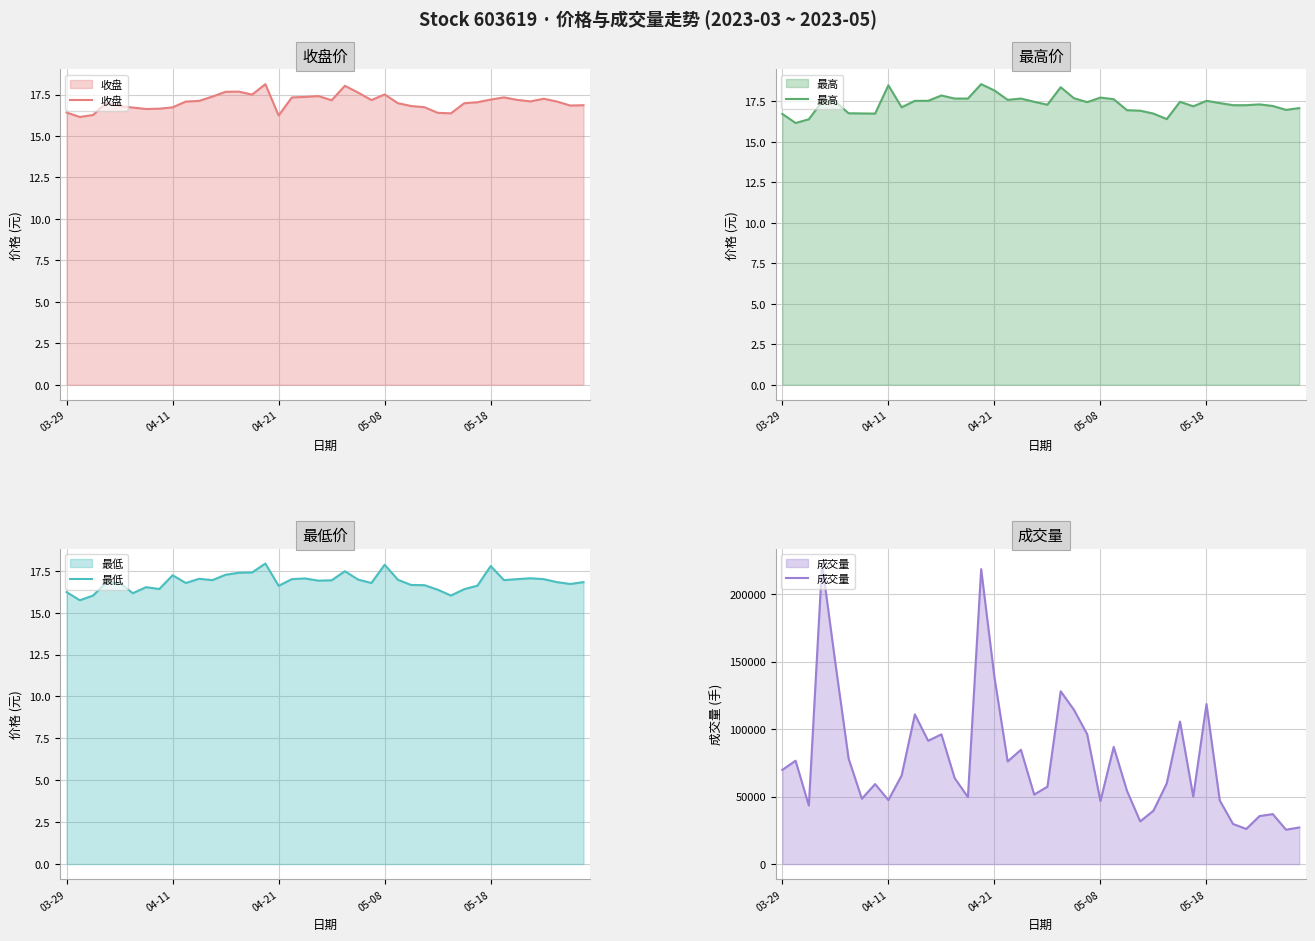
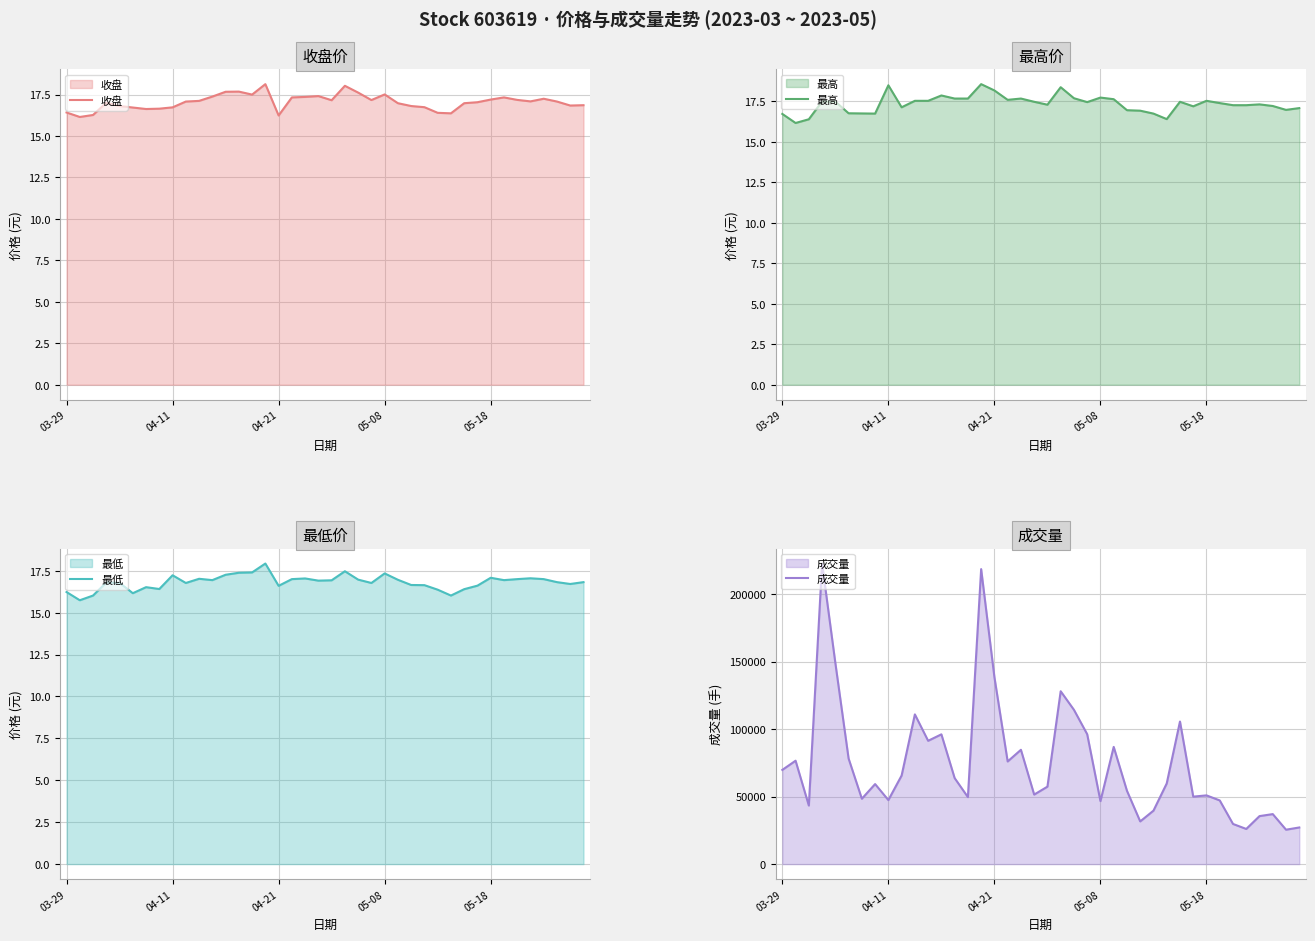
  {
    "收盘价": {
      "03-29": 16.4,
      "04-11": 16.7,
      "04-21": 16.2,
      "05-08": 17.5,
      "05-18": 17.2
    },
    "最高价": {
      "03-29": 16.7,
      "04-11": 18.5,
      "04-21": 18.2,
      "05-08": 17.7,
      "05-18": 17.5
    },
    "最低价": {
      "03-29": 16.2,
      "04-11": 17.2,
      "04-21": 16.6,
-     "05-08": 17.9,
-     "05-18": 17.8
+     "05-08": 17.3,
+     "05-18": 17.1
    },
    "成交量": {
      "03-29": 70000,
      "04-11": 47000,
      "04-21": 138000,
      "05-08": 47000,
-     "05-18": 118000
+     "05-18": 51000
    }
  }
